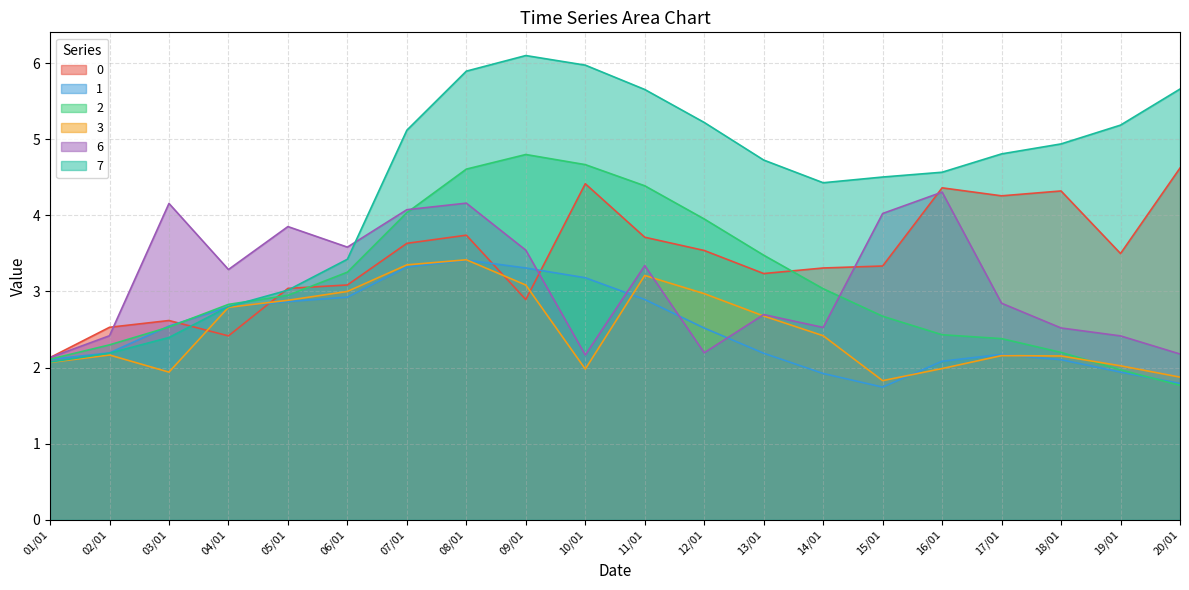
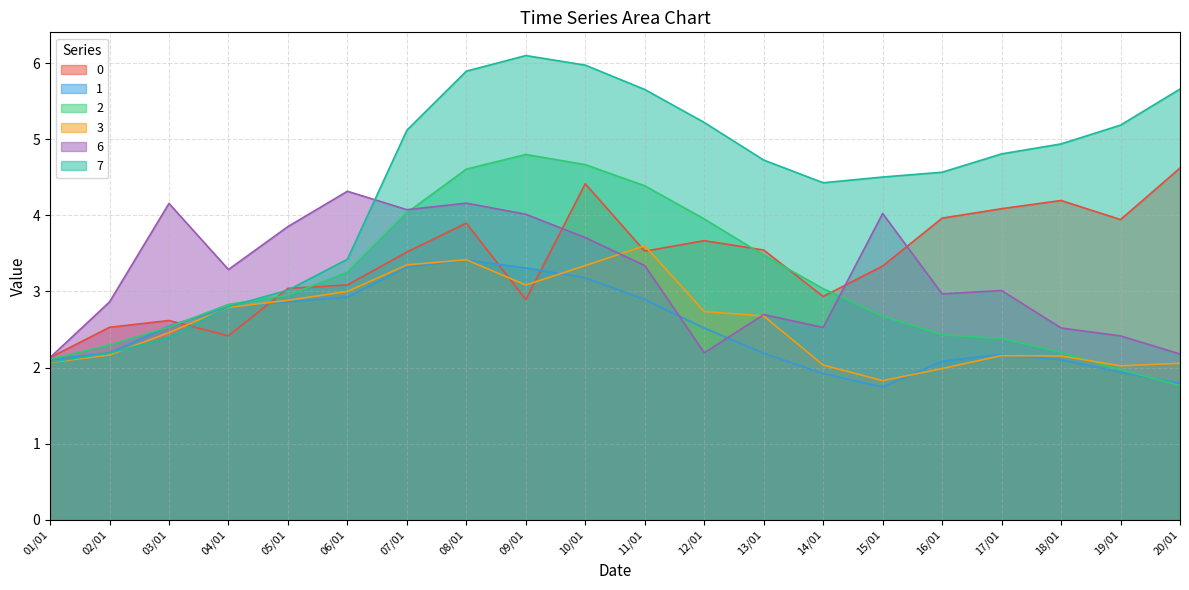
  {
    "0": {
      "02/01": 2.5,
      "03/01": 2.6,
      "04/01": 2.4,
      "06/01": 3.1,
-     "07/01": 3.6,
-     "08/01": 3.7,
+     "07/01": 3.5,
+     "08/01": 3.9,
      "09/01": 2.9,
      "10/01": 4.4,
-     "11/01": 3.7,
-     "12/01": 3.5,
-     "13/01": 3.2,
-     "14/01": 3.3,
+     "11/01": 3.5,
+     "12/01": 3.7,
+     "13/01": 3.5,
+     "14/01": 2.9,
      "15/01": 3.3,
-     "16/01": 4.4,
-     "17/01": 4.3,
-     "18/01": 4.3,
-     "19/01": 3.5,
+     "16/01": 4.0,
+     "17/01": 4.1,
+     "18/01": 4.2,
+     "19/01": 3.9,
      "20/01": 4.6
    },
    "3": {
-     "03/01": 1.9,
+     "03/01": 2.5,
      "06/01": 3.0,
      "09/01": 3.1,
-     "10/01": 2.0,
-     "11/01": 3.2,
-     "12/01": 3.0,
-     "14/01": 2.4,
+     "10/01": 3.3,
+     "11/01": 3.6,
+     "12/01": 2.7,
+     "14/01": 2.0,
      "15/01": 1.8,
      "16/01": 2.0,
      "18/01": 2.2,
      "19/01": 2.0,
-     "20/01": 1.9
+     "20/01": 2.1
    },
    "6": {
-     "02/01": 2.4,
+     "02/01": 2.9,
      "03/01": 4.2,
      "04/01": 3.3,
      "05/01": 3.9,
-     "06/01": 3.6,
+     "06/01": 4.3,
      "07/01": 4.1,
      "08/01": 4.2,
-     "09/01": 3.5,
-     "10/01": 2.2,
+     "09/01": 4.0,
+     "10/01": 3.7,
      "11/01": 3.3,
      "12/01": 2.2,
      "14/01": 2.5,
      "15/01": 4.0,
-     "16/01": 4.3,
-     "17/01": 2.8,
+     "16/01": 3.0,
+     "17/01": 3.0,
      "18/01": 2.5,
      "19/01": 2.4,
      "20/01": 2.2
    }
  }
